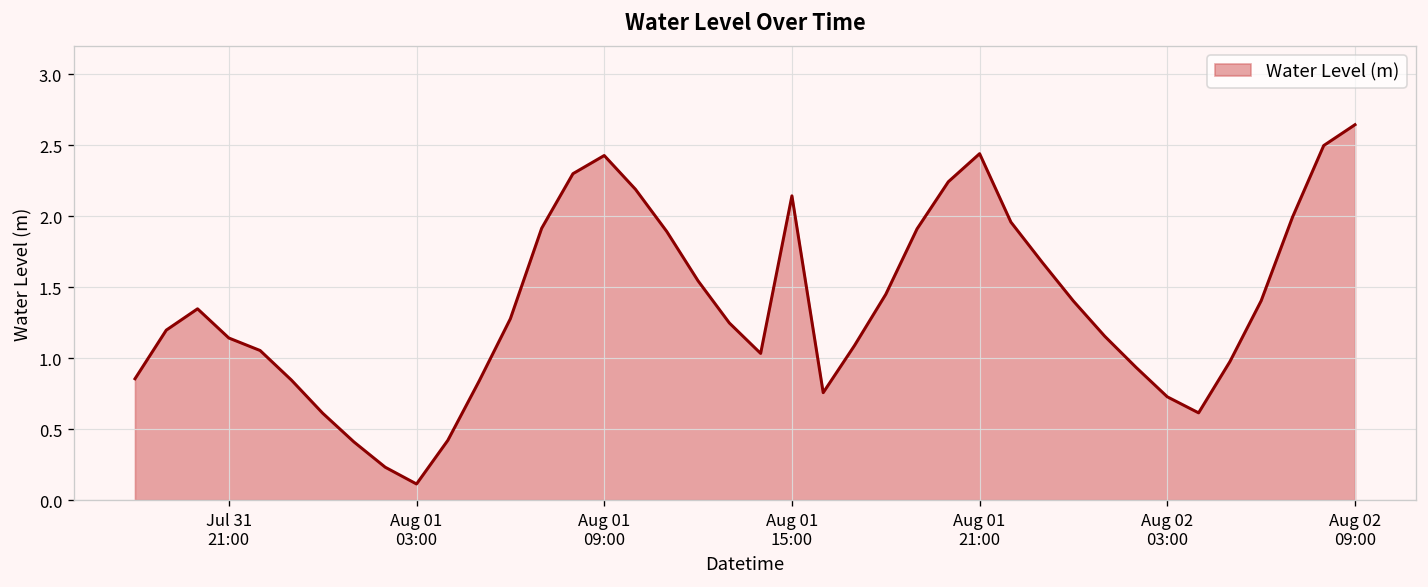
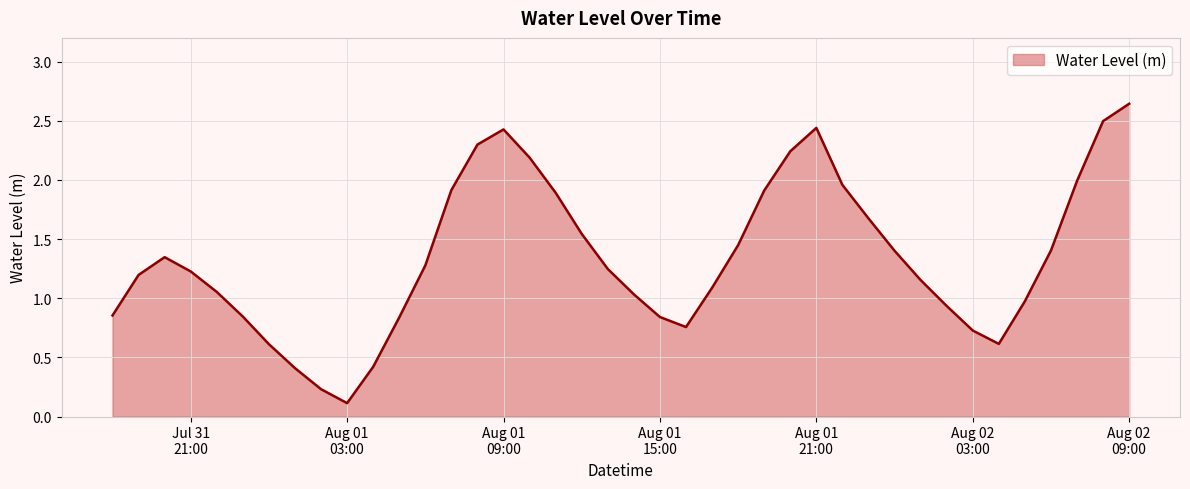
  {
-   "Jul 31 21:00": 1.14,
+   "Jul 31 21:00": 1.23,
    "Aug 01 03:00": 0.11,
    "Aug 01 09:00": 2.43,
-   "Aug 01 15:00": 2.14,
+   "Aug 01 15:00": 0.84,
    "Aug 01 21:00": 2.44,
    "Aug 02 03:00": 0.73,
    "Aug 02 09:00": 2.64
  }
